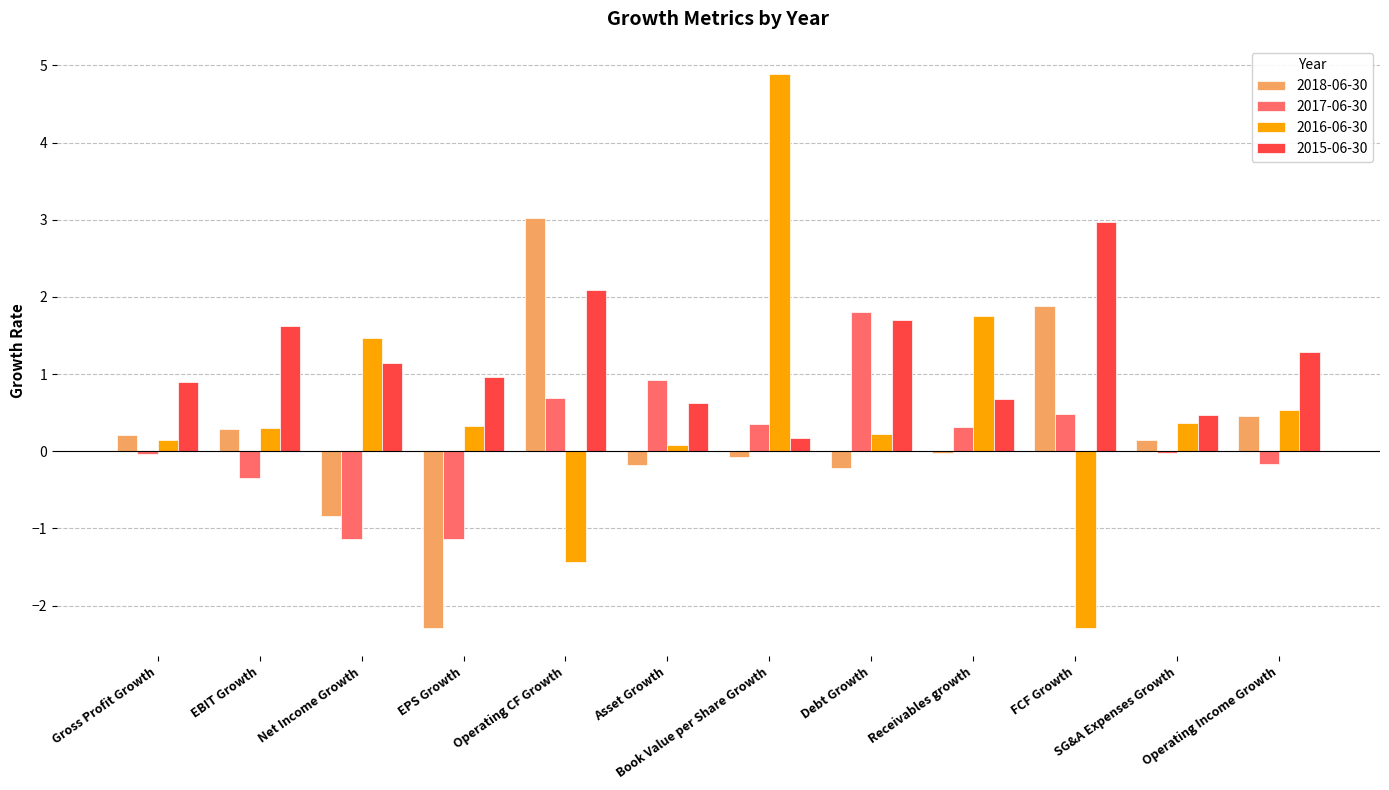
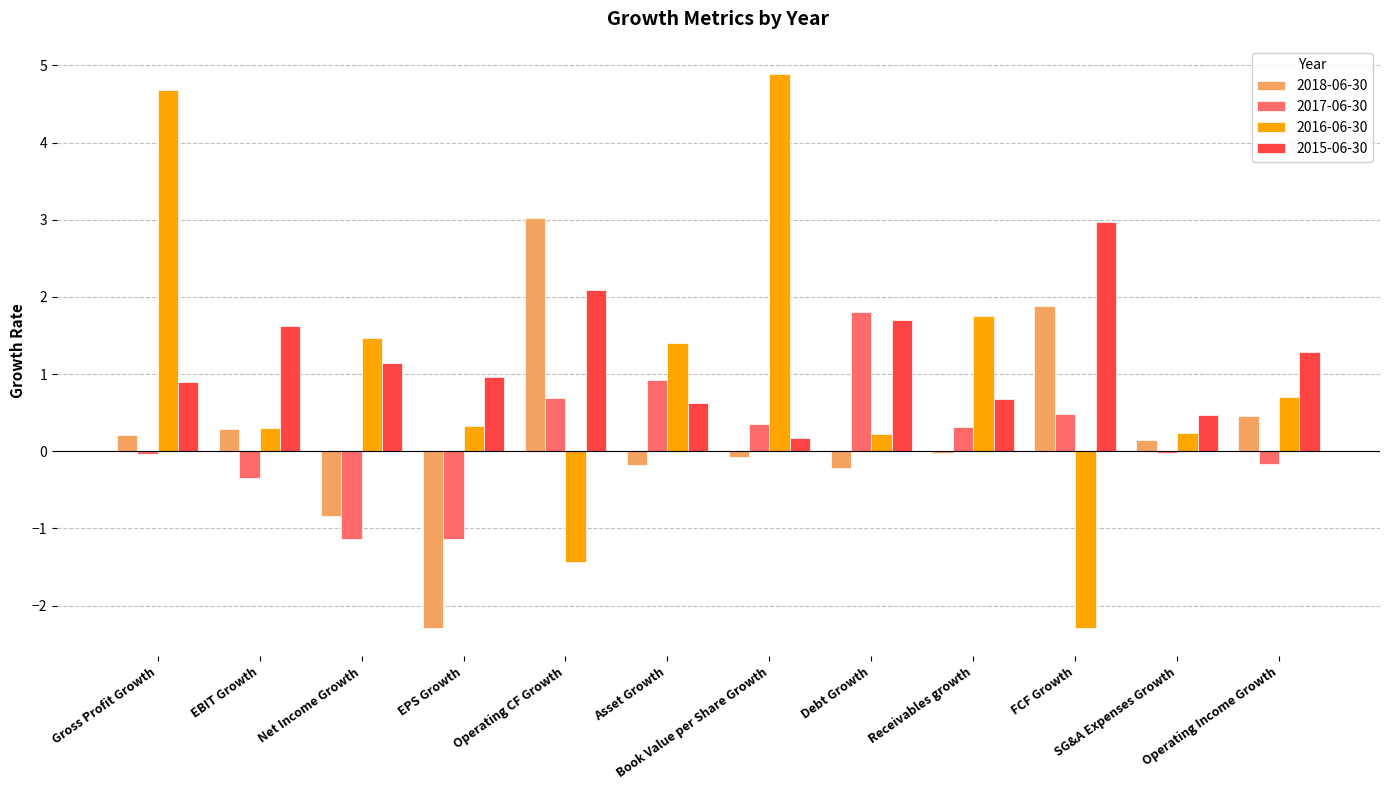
  {
    "2016-06-30": {
-     "Gross Profit Growth": 0.2,
+     "Gross Profit Growth": 4.7,
      "EBIT Growth": 0.3,
      "Net Income Growth": 1.5,
      "EPS Growth": 0.3,
      "Operating CF Growth": -1.4,
-     "Asset Growth": 0.1,
+     "Asset Growth": 1.4,
      "Book Value per Share Growth": 4.9,
      "Debt Growth": 0.2,
      "Receivables growth": 1.8,
      "FCF Growth": -2.3,
-     "SG&A Expenses Growth": 0.4,
-     "Operating Income Growth": 0.5
+     "SG&A Expenses Growth": 0.2,
+     "Operating Income Growth": 0.7
    }
  }
